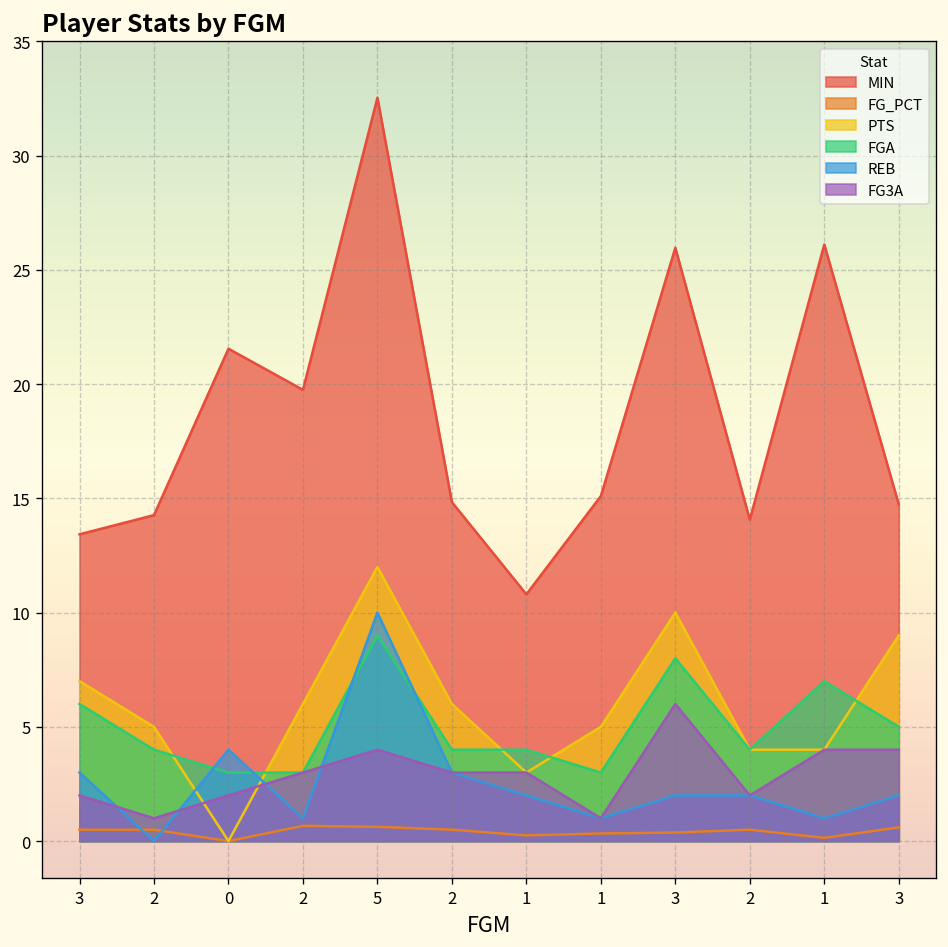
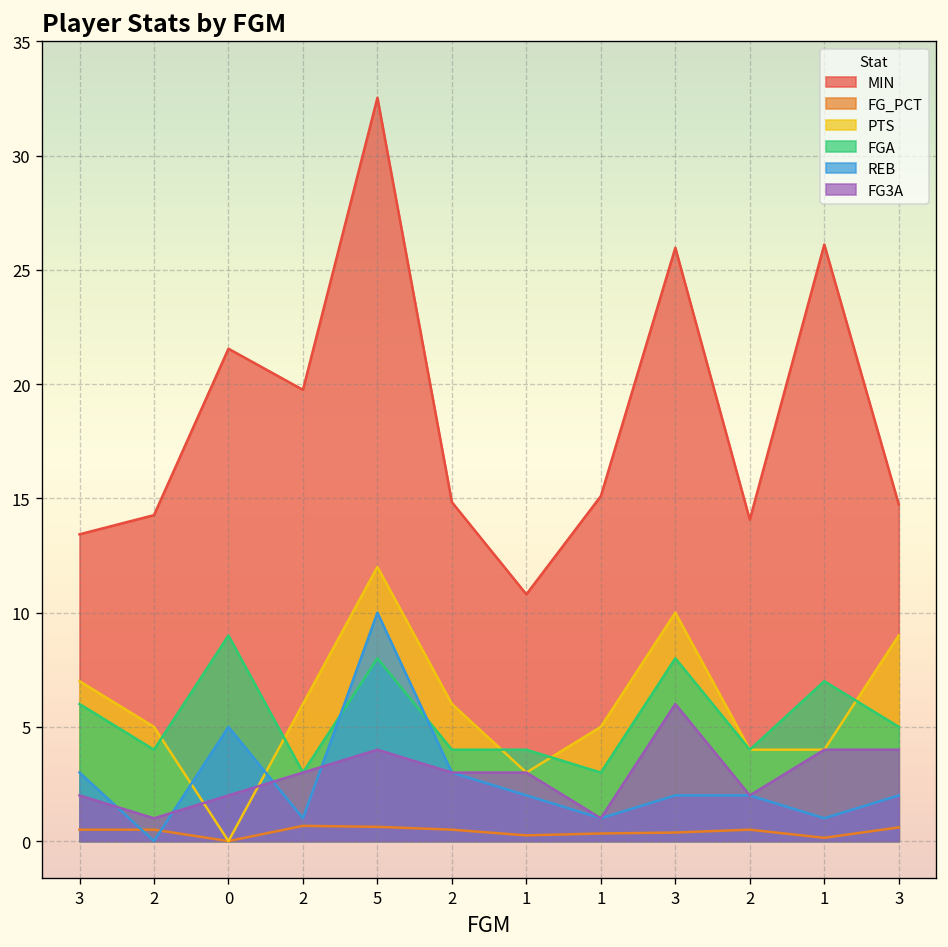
  {
    "PTS": {
      "5": 12
    },
    "FGA": {
-     "0": 3,
-     "5": 9
+     "0": 9,
+     "5": 8
    },
    "REB": {
-     "0": 4,
+     "0": 5,
      "5": 10
    },
    "FG3A": {
      "0": 2,
      "5": 4
    }
  }
